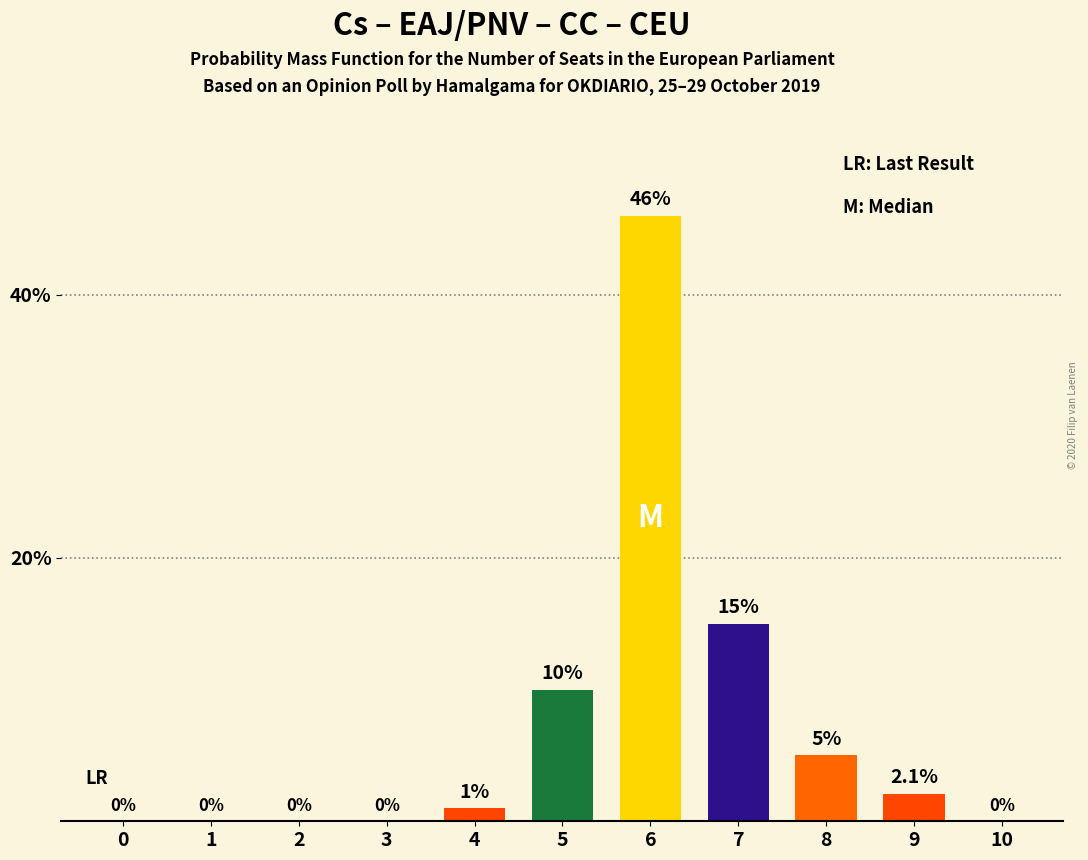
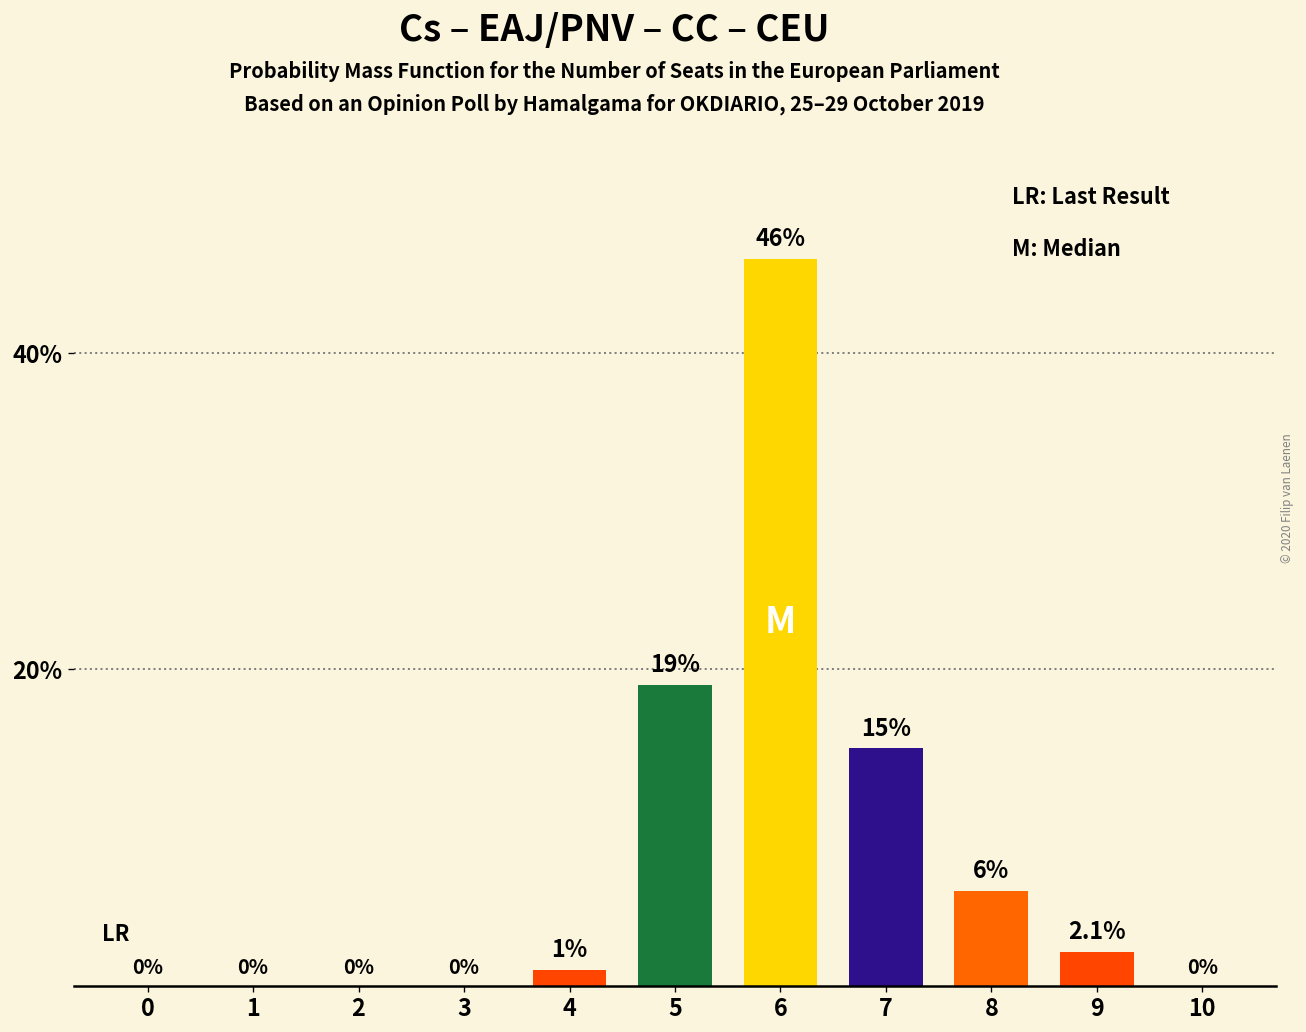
  {
    "0": "0%",
    "1": "0%",
    "2": "0%",
    "3": "0%",
    "4": "1%",
-   "5": "10%",
+   "5": "19%",
    "6": "46%",
    "7": "15%",
-   "8": "5%",
+   "8": "6%",
    "9": "2.1%",
    "10": "0%"
  }
